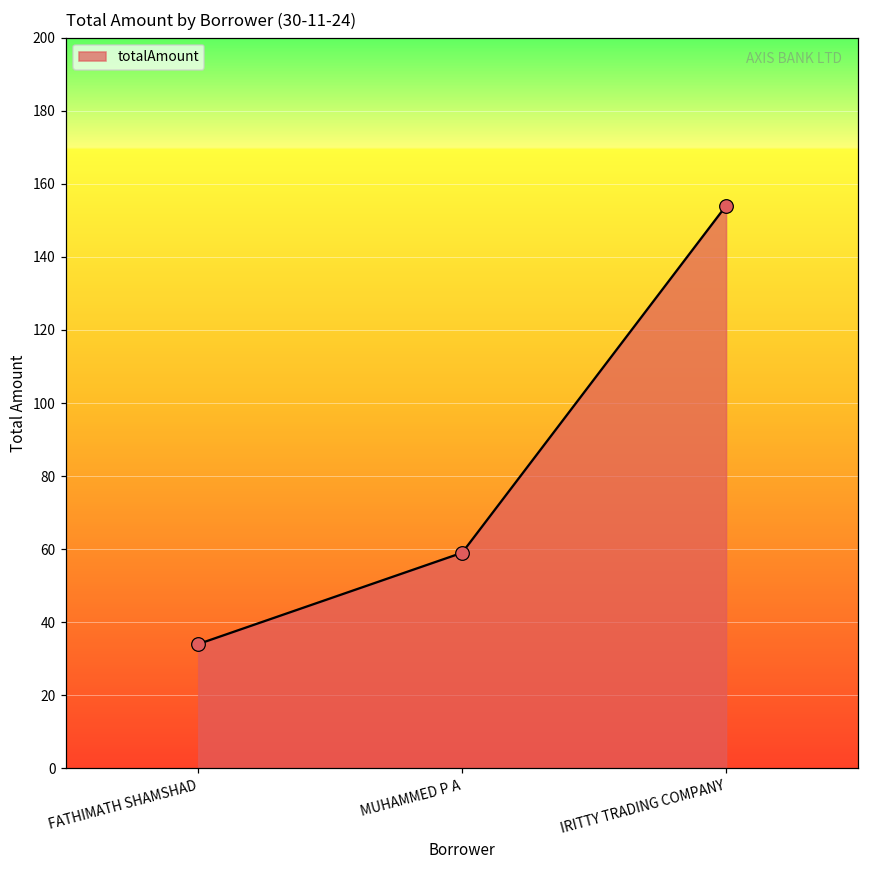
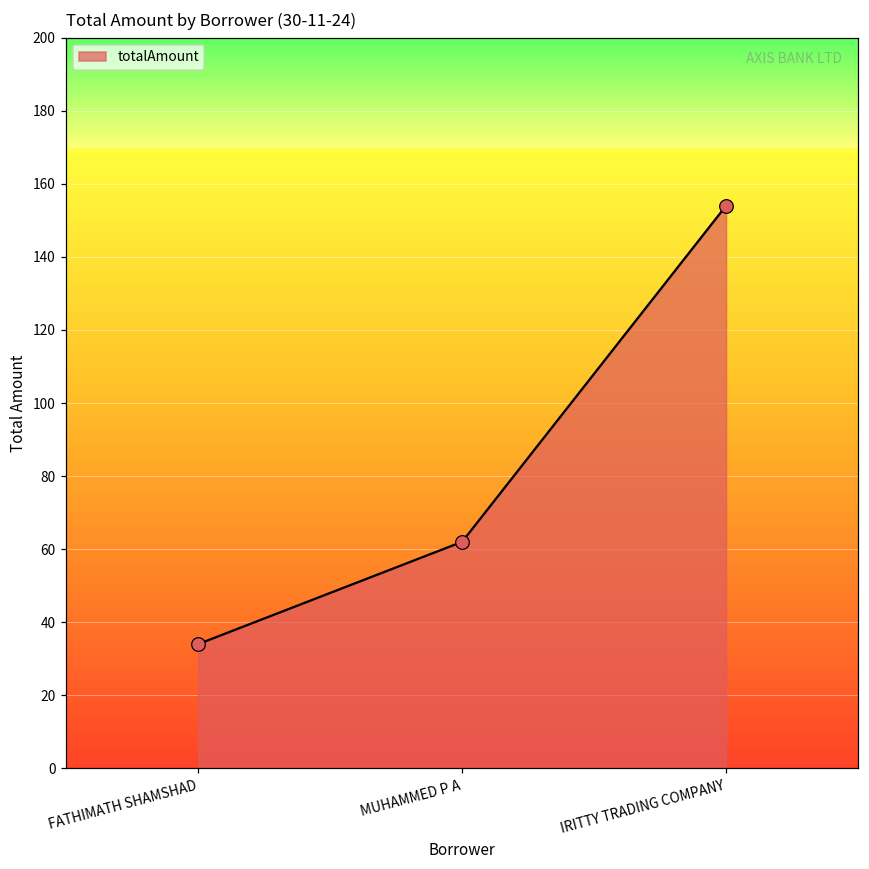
  {
    "FATHIMATH SHAMSHAD": 34,
-   "MUHAMMED P A": 59,
+   "MUHAMMED P A": 62,
    "IRITTY TRADING COMPANY": 154
  }
